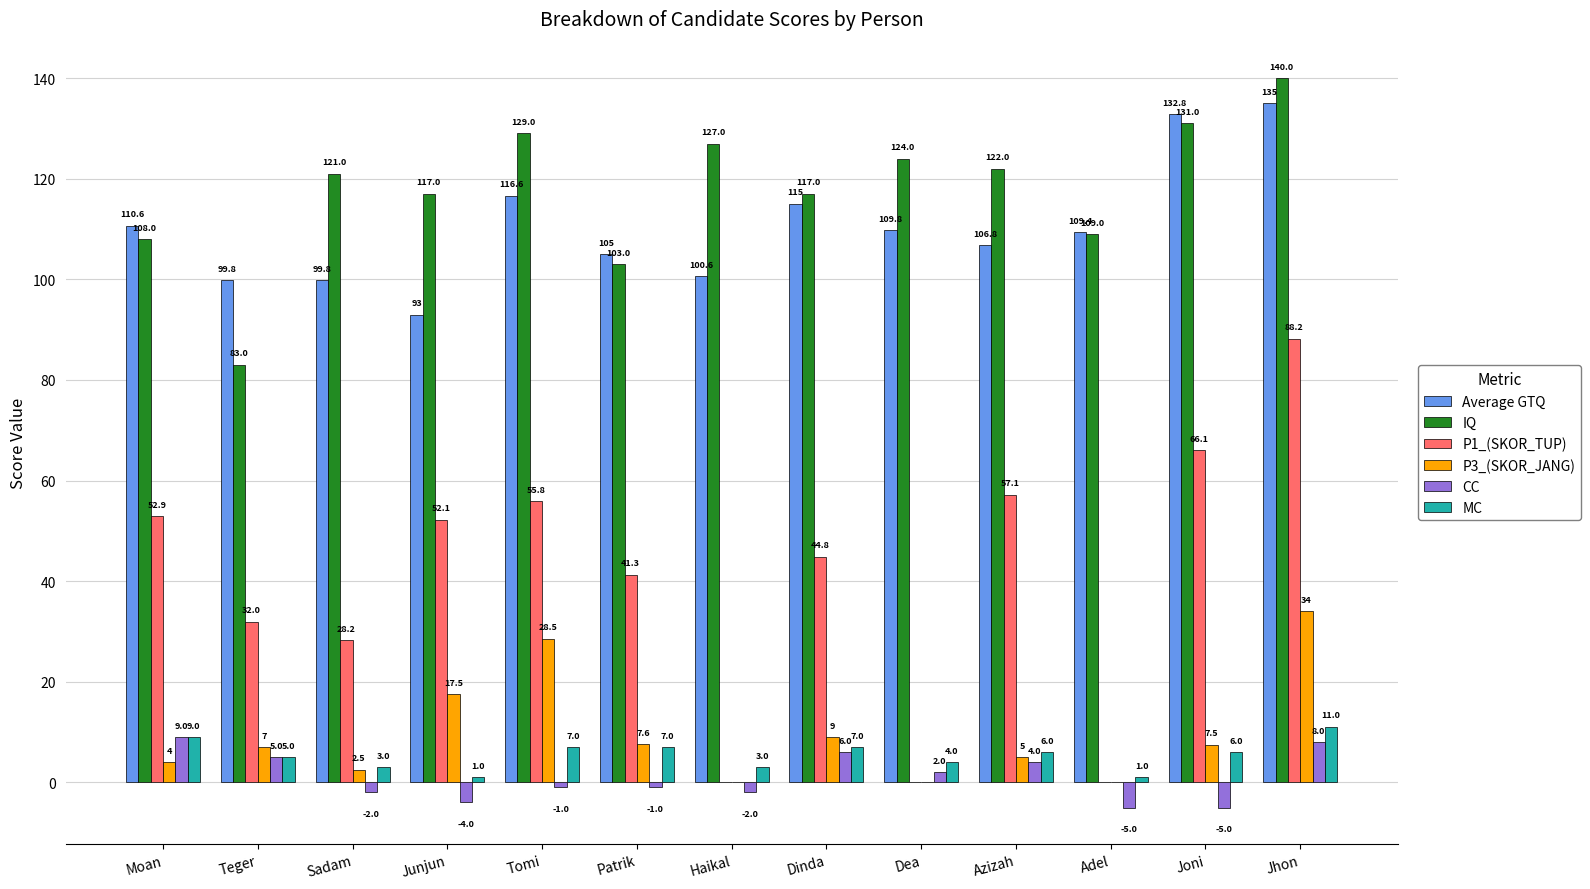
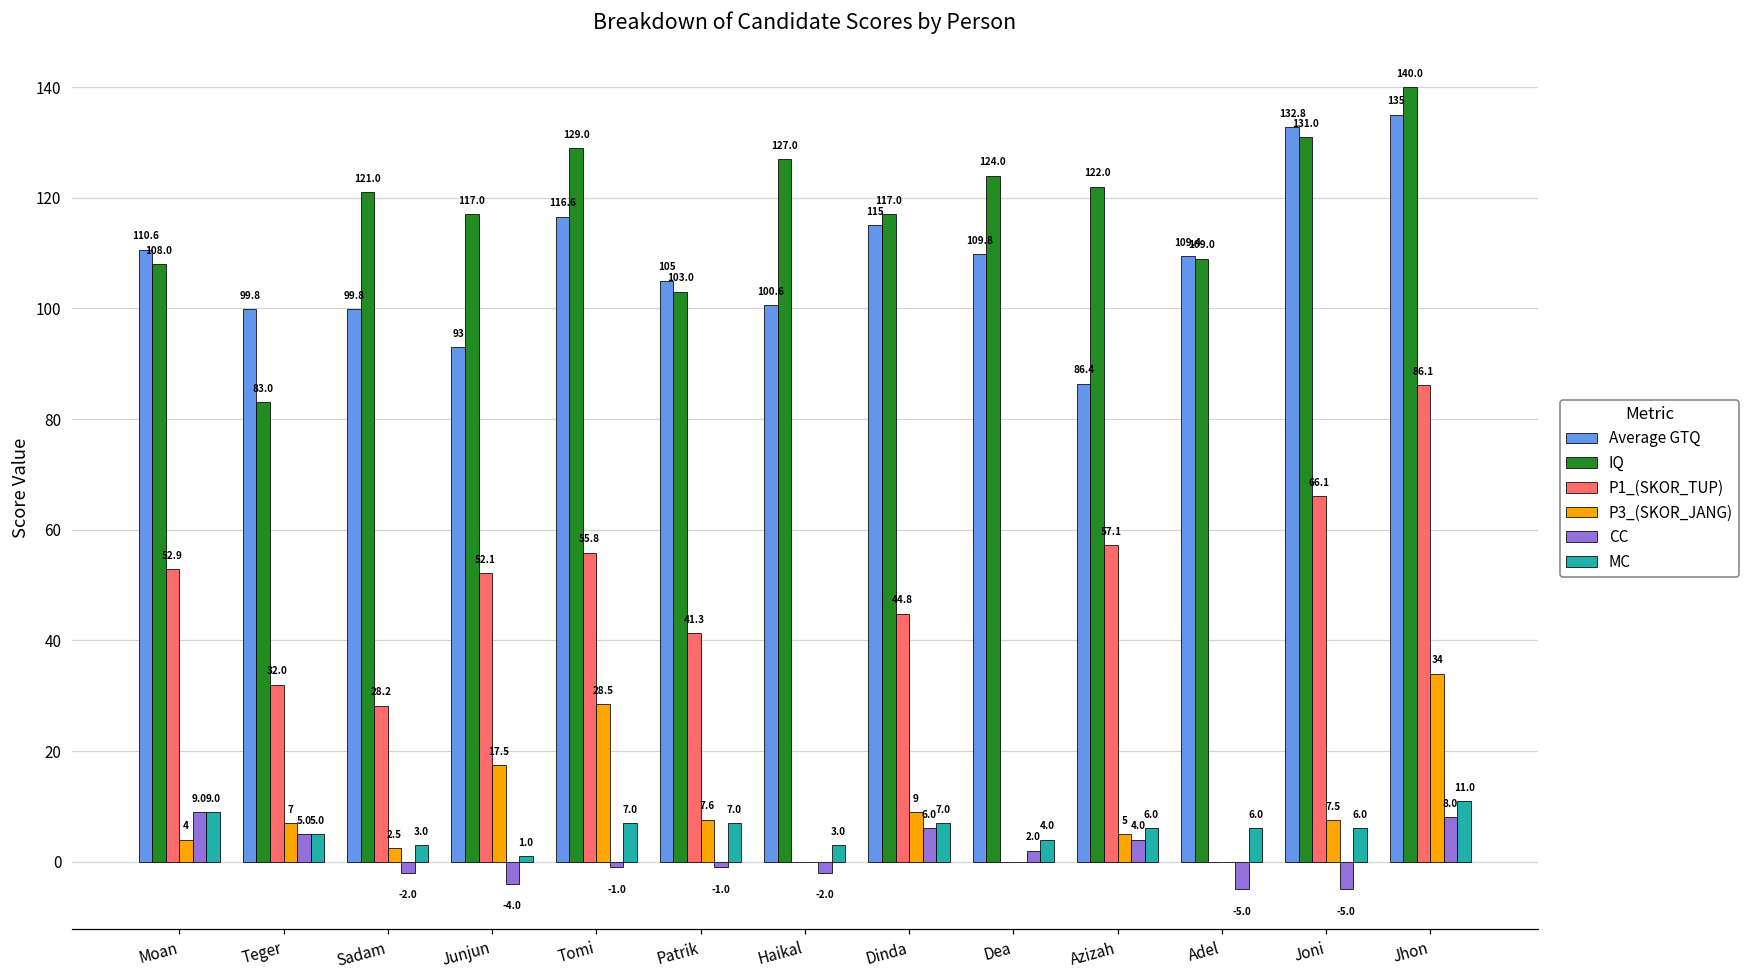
  {
    "Average GTQ": {
      "Moan": 110.6,
      "Teger": 99.8,
      "Sadam": 99.8,
      "Junjun": 93,
      "Tomi": 116.6,
      "Patrik": 105,
      "Haikal": 100.6,
      "Dinda": 115,
      "Dea": 109.8,
-     "Azizah": 106.8,
+     "Azizah": 86.4,
      "Joni": 132.8,
      "Jhon": 135
    },
    "IQ": {
      "Moan": 108.0,
      "Teger": 83.0,
      "Sadam": 121.0,
      "Junjun": 117.0,
      "Tomi": 129.0,
      "Patrik": 103.0,
      "Haikal": 127.0,
      "Dinda": 117.0,
      "Dea": 124.0,
      "Azizah": 122.0,
      "Joni": 131.0,
      "Jhon": 140.0
    },
    "P1_(SKOR_TUP)": {
      "Moan": 52.9,
      "Teger": 32.0,
      "Sadam": 28.2,
      "Junjun": 52.1,
      "Tomi": 55.8,
      "Patrik": 41.3,
      "Dinda": 44.8,
      "Azizah": 57.1,
      "Joni": 66.1,
-     "Jhon": 88.2
+     "Jhon": 86.1
    },
    "P3_(SKOR_JANG)": {
      "Moan": 4,
      "Teger": 7,
      "Sadam": 2.5,
      "Junjun": 17.5,
      "Tomi": 28.5,
      "Patrik": 7.6,
      "Dinda": 9,
      "Azizah": 5,
      "Joni": 7.5,
      "Jhon": 34
    },
    "CC": {
      "Moan": 9.0,
      "Teger": 5.0,
      "Sadam": -2.0,
      "Junjun": -4.0,
      "Tomi": -1.0,
      "Patrik": -1.0,
      "Haikal": -2.0,
      "Dinda": 6.0,
      "Dea": 2.0,
      "Azizah": 4.0,
      "Adel": -5.0,
      "Joni": -5.0,
      "Jhon": 8.0
    },
    "MC": {
      "Moan": 9.0,
      "Teger": 5.0,
      "Sadam": 3.0,
      "Junjun": 1.0,
      "Tomi": 7.0,
      "Patrik": 7.0,
      "Haikal": 3.0,
      "Dinda": 7.0,
      "Dea": 4.0,
      "Azizah": 6.0,
-     "Adel": 1.0,
+     "Adel": 6.0,
      "Joni": 6.0,
      "Jhon": 11.0
    }
  }
